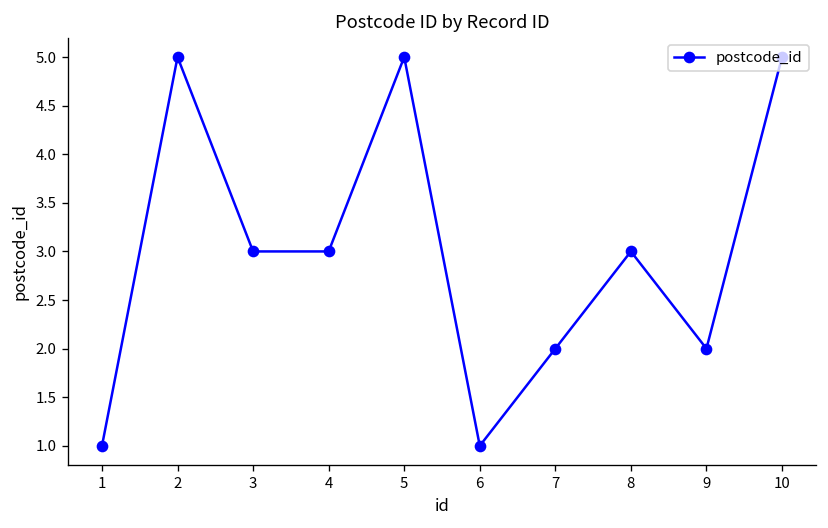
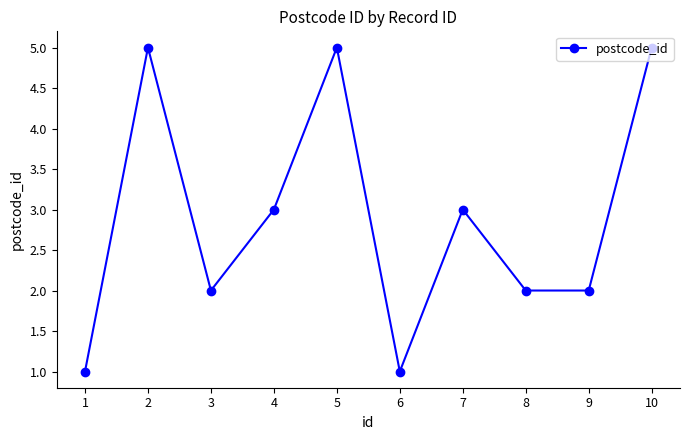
  {
    "1": 1,
    "2": 5,
-   "3": 3,
+   "3": 2,
    "4": 3,
    "5": 5,
    "6": 1,
-   "7": 2,
-   "8": 3,
+   "7": 3,
+   "8": 2,
    "9": 2
  }
